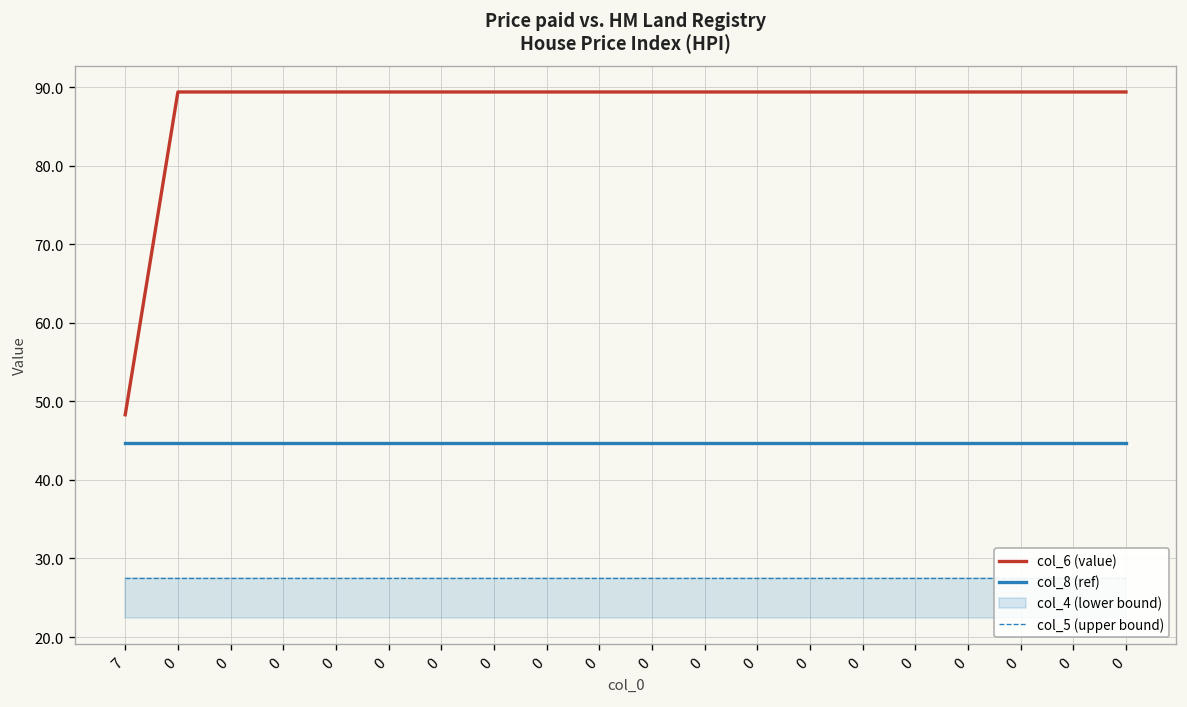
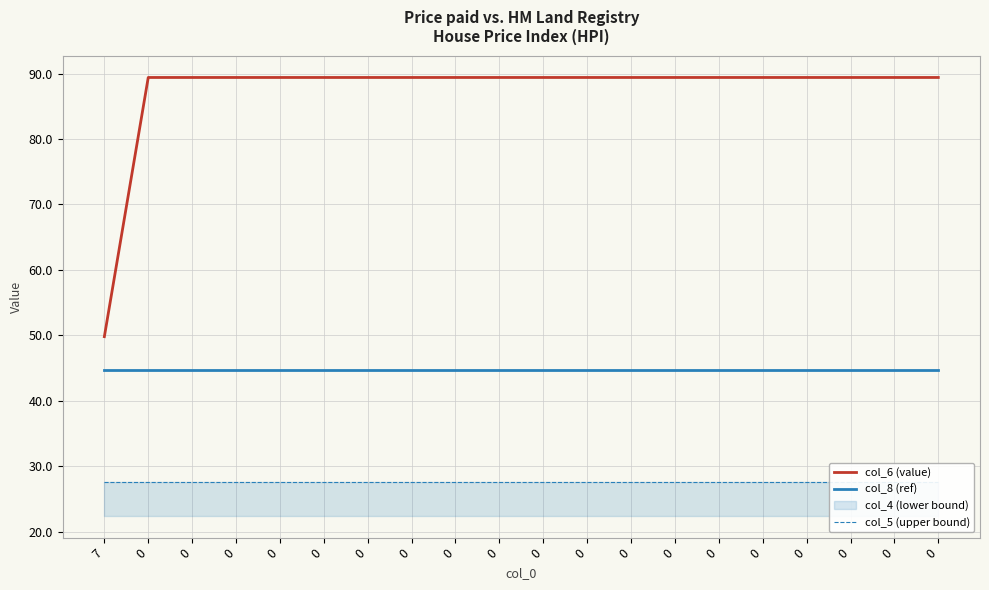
  {
    "col_6 (value)": {
-     "7": 48
+     "7": 50
    }
  }
